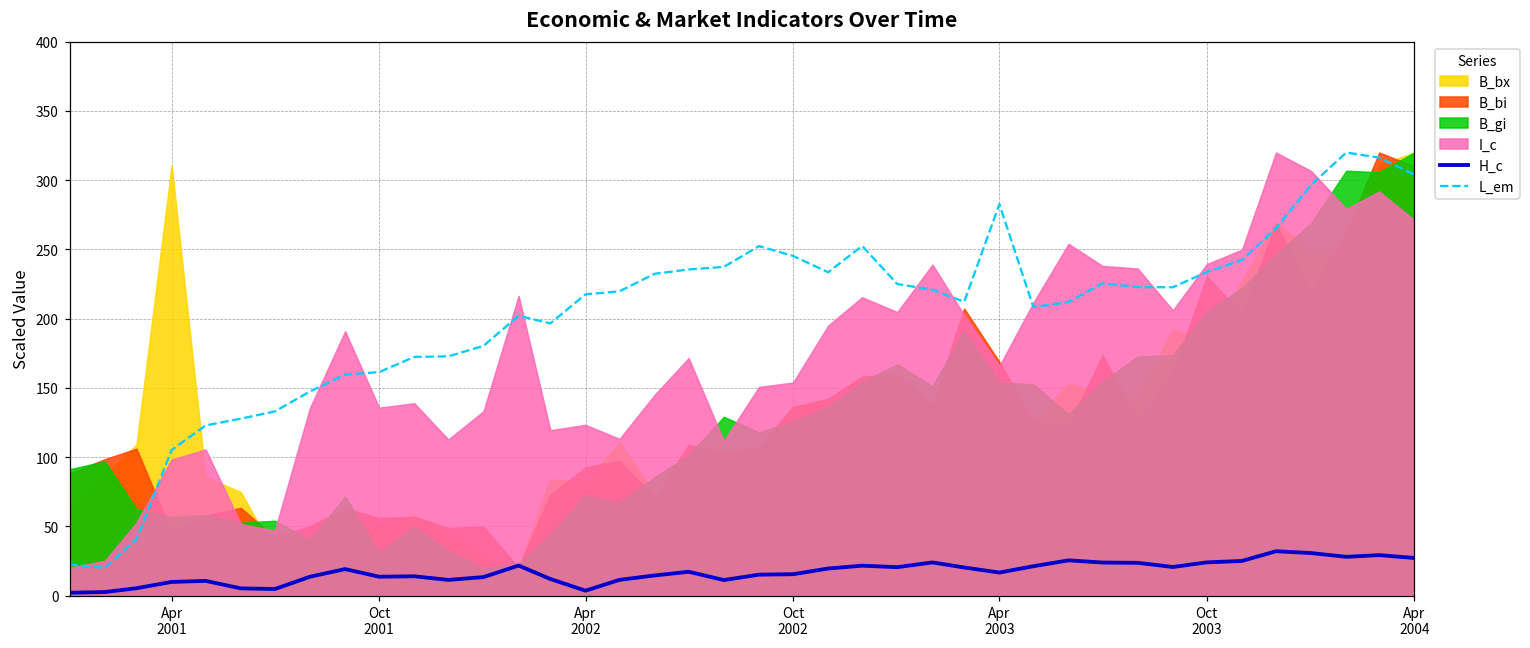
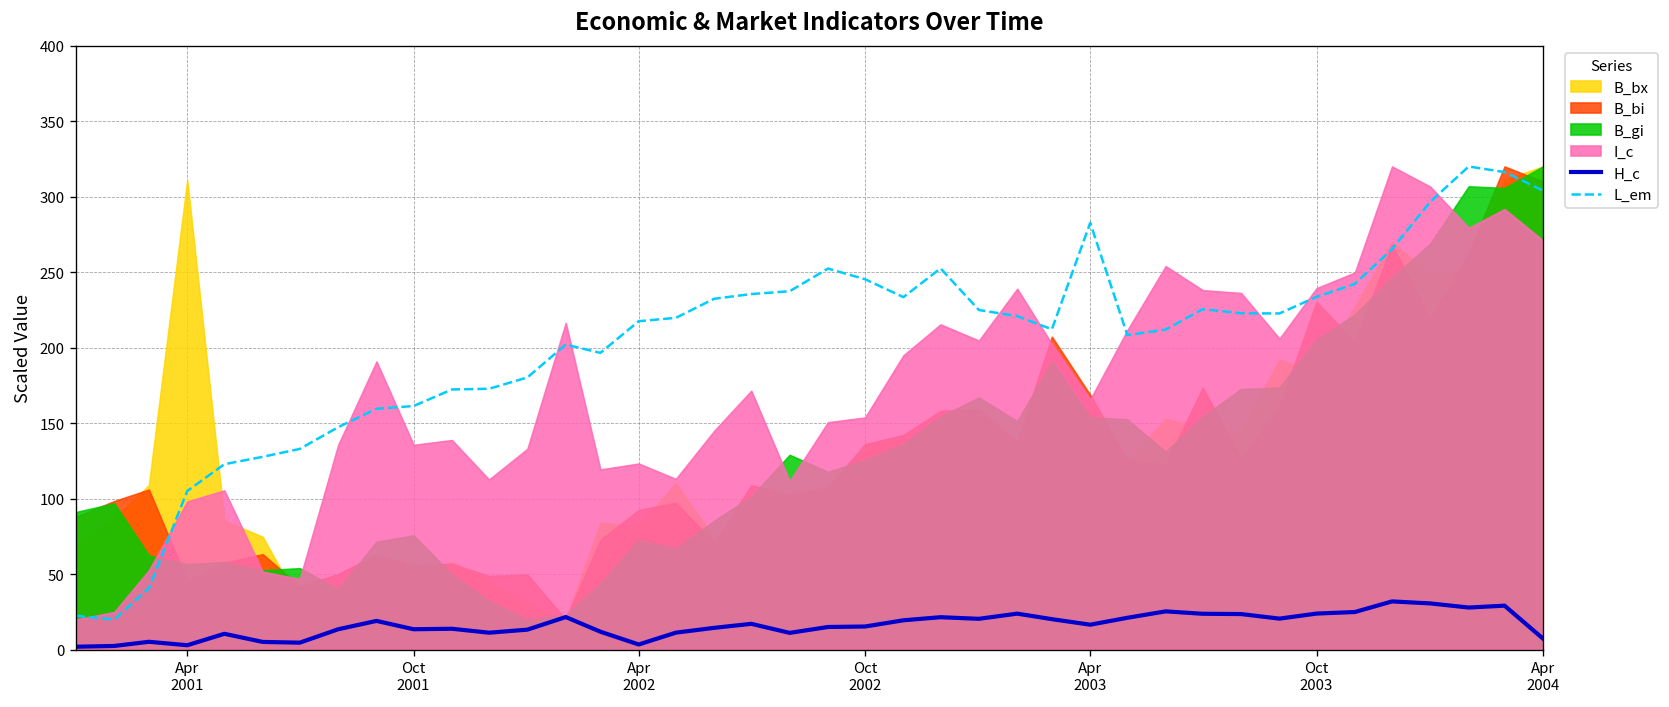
  {
    "H_c": {
-     "Apr 2001": 10,
+     "Apr 2001": 3,
      "Oct 2001": 14,
      "Apr 2002": 3,
      "Oct 2002": 15,
      "Apr 2003": 17,
      "Oct 2003": 24,
-     "Apr 2004": 27
+     "Apr 2004": 7
    },
    "B_bx": {
      "Apr 2001": 311,
      "Oct 2001": 50,
      "Apr 2002": 82,
      "Oct 2003": 183
    },
    "L_em": {
      "Apr 2001": 105,
      "Oct 2001": 161,
      "Apr 2002": 218,
      "Oct 2002": 245,
      "Apr 2003": 283,
      "Oct 2003": 234,
      "Apr 2004": 304
    },
    "B_bi": {
      "Apr 2001": 46,
      "Oct 2001": 56,
      "Apr 2002": 92,
      "Apr 2003": 169,
      "Oct 2003": 230,
      "Apr 2004": 310
    },
    "B_gi": {
      "Apr 2001": 57,
-     "Oct 2001": 31,
+     "Oct 2001": 76,
      "Apr 2002": 72,
      "Oct 2002": 126,
      "Oct 2003": 205
    },
    "I_c": {
      "Apr 2001": 98,
      "Oct 2001": 136,
      "Apr 2002": 123,
      "Oct 2002": 154,
      "Apr 2003": 166,
      "Oct 2003": 239,
      "Apr 2004": 271
    }
  }
